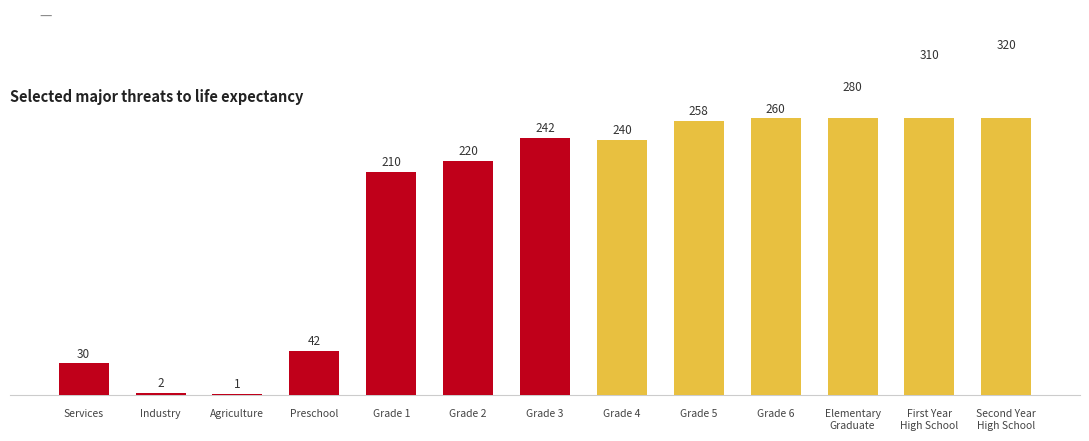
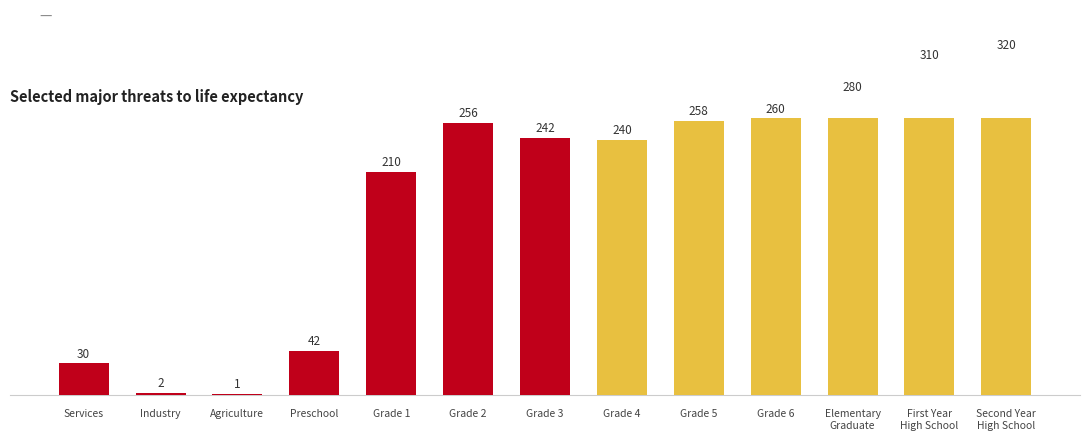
  {
    "Services": 30,
    "Industry": 2,
    "Agriculture": 1,
    "Preschool": 42,
    "Grade 1": 210,
-   "Grade 2": 220,
+   "Grade 2": 256,
    "Grade 3": 242,
    "Grade 4": 240,
    "Grade 5": 258,
    "Grade 6": 260
  }
